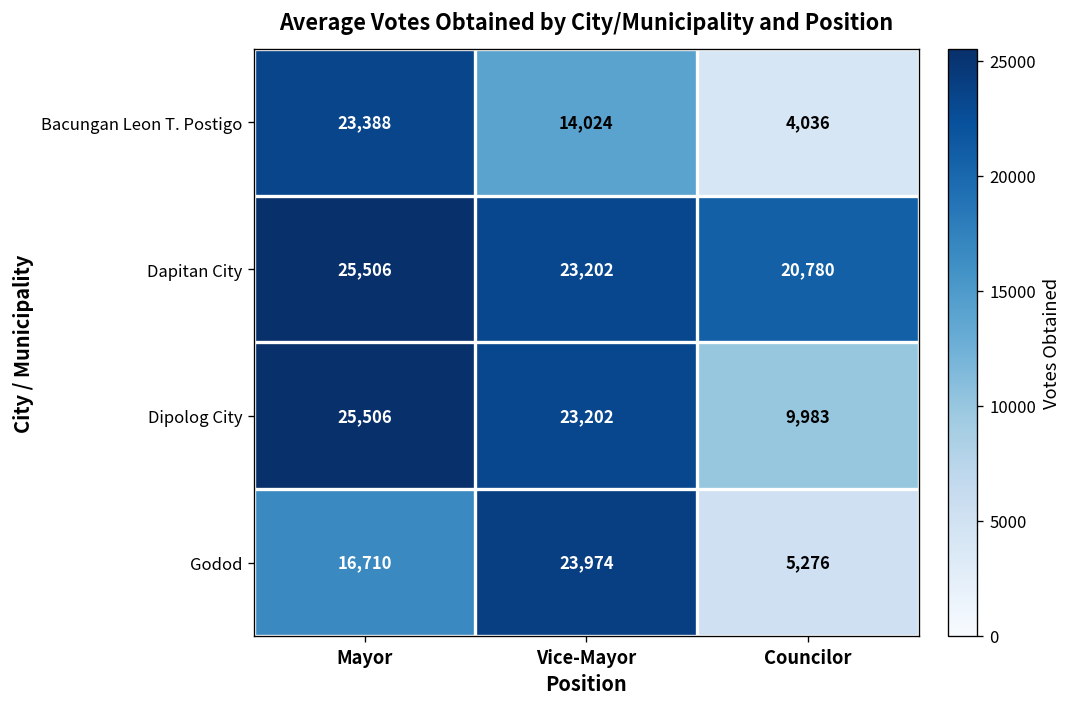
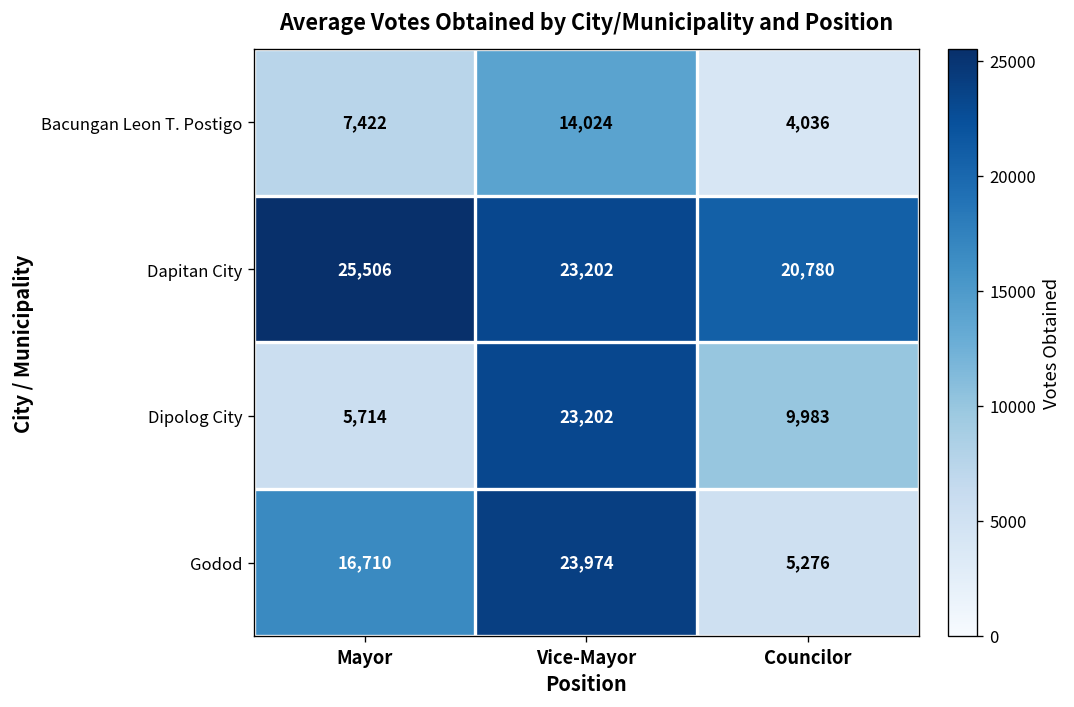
  {
    "Bacungan Leon T. Postigo": {
-     "Mayor": "23,388",
+     "Mayor": "7,422",
      "Vice-Mayor": "14,024",
      "Councilor": "4,036"
    },
    "Dapitan City": {
      "Mayor": "25,506",
      "Vice-Mayor": "23,202",
      "Councilor": "20,780"
    },
    "Dipolog City": {
-     "Mayor": "25,506",
+     "Mayor": "5,714",
      "Vice-Mayor": "23,202",
      "Councilor": "9,983"
    },
    "Godod": {
      "Mayor": "16,710",
      "Vice-Mayor": "23,974",
      "Councilor": "5,276"
    }
  }
